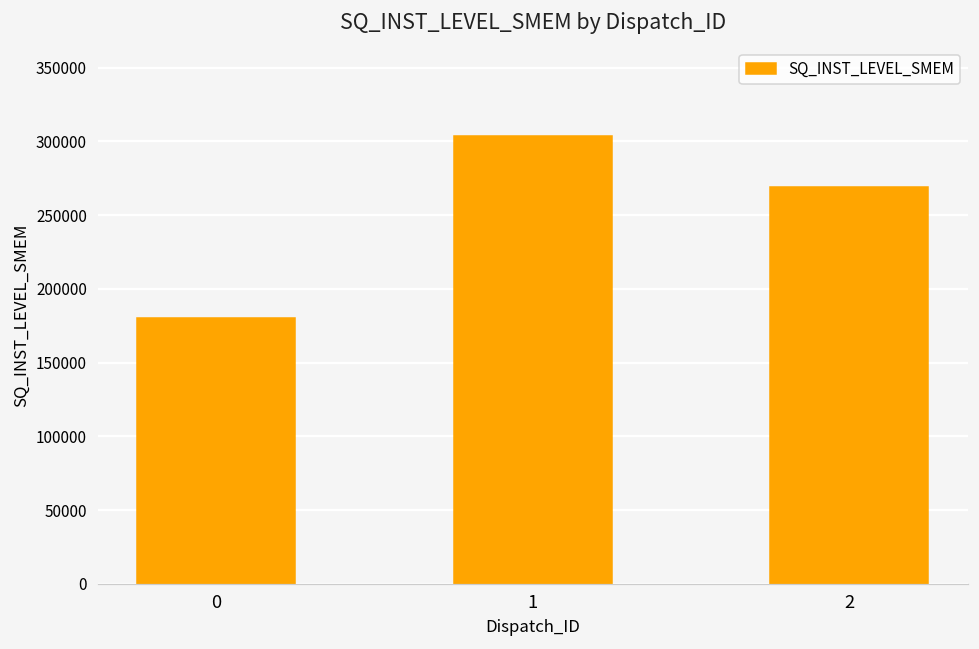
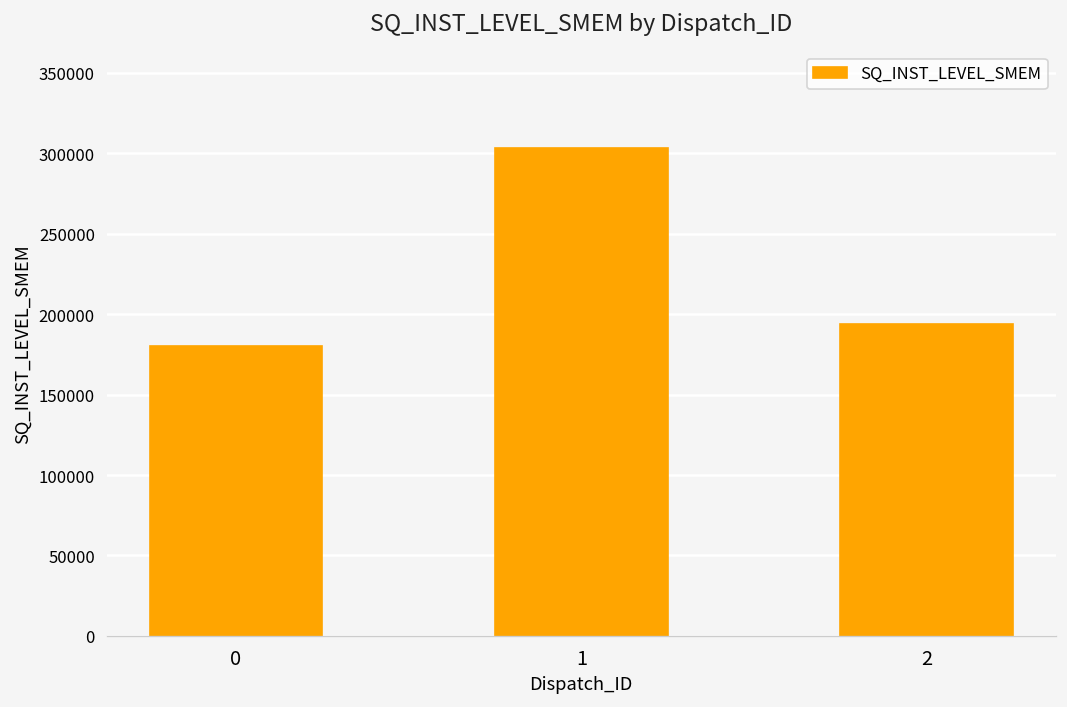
  {
    "0": 180000,
    "1": 303000,
-   "2": 269000
+   "2": 194000
  }
